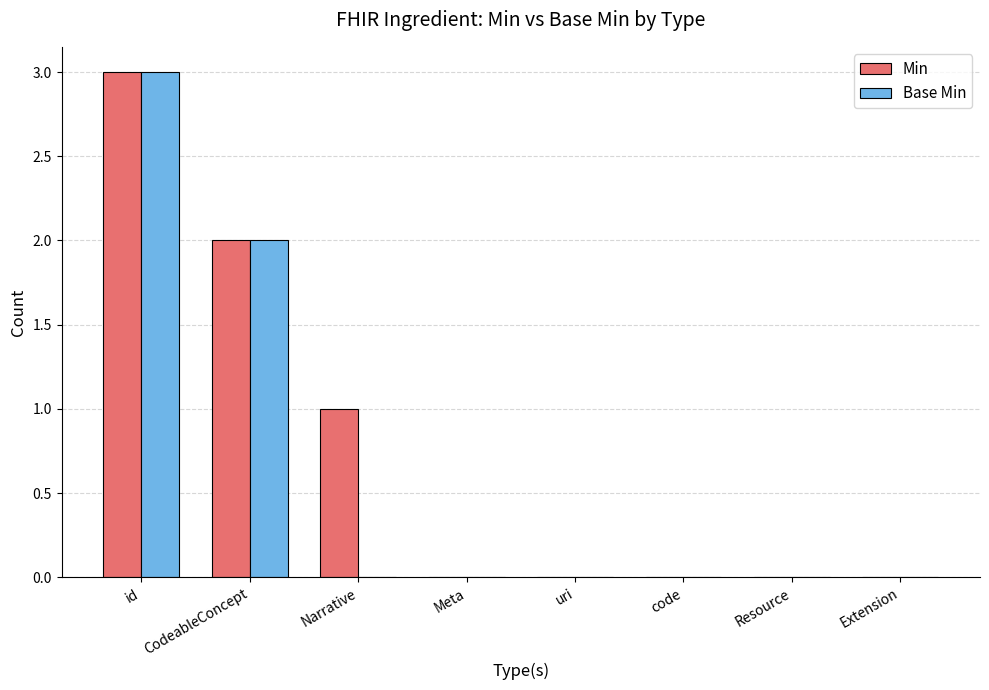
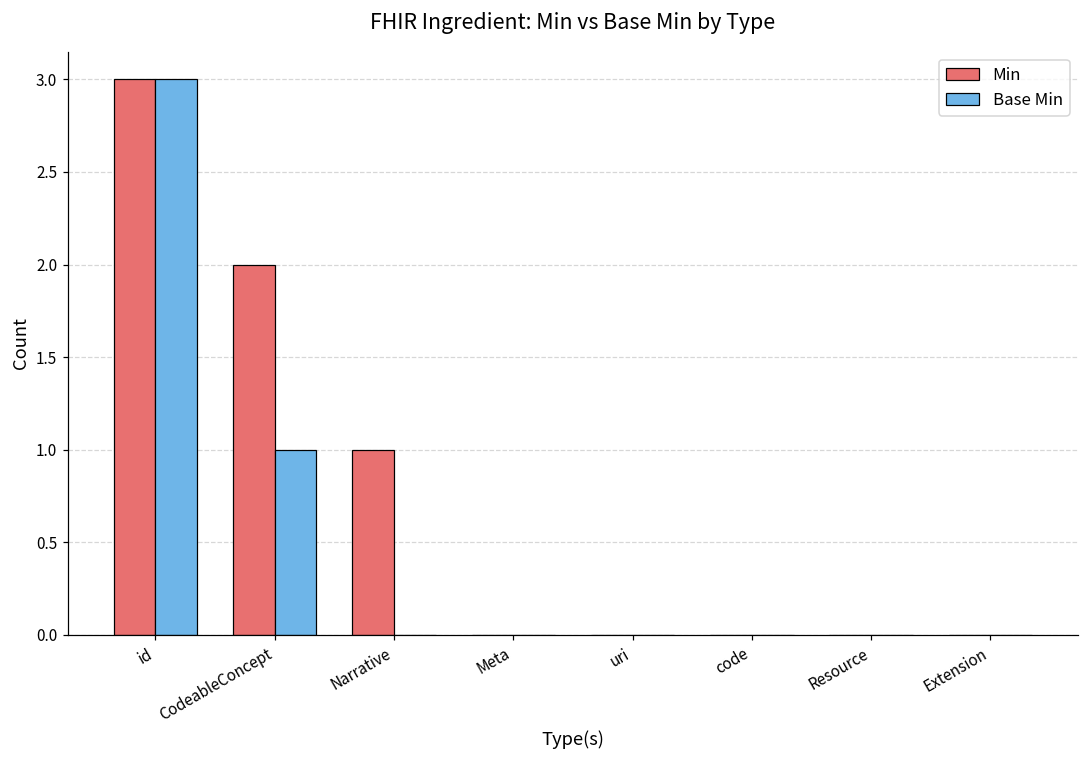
  {
    "Min": {
      "id": 3,
      "CodeableConcept": 2,
      "Narrative": 1,
      "Meta": 0,
      "uri": 0,
      "code": 0,
      "Resource": 0,
      "Extension": 0
    },
    "Base Min": {
      "id": 3,
-     "CodeableConcept": 2,
+     "CodeableConcept": 1,
      "Narrative": 0,
      "Meta": 0,
      "uri": 0,
      "code": 0,
      "Resource": 0,
      "Extension": 0
    }
  }
